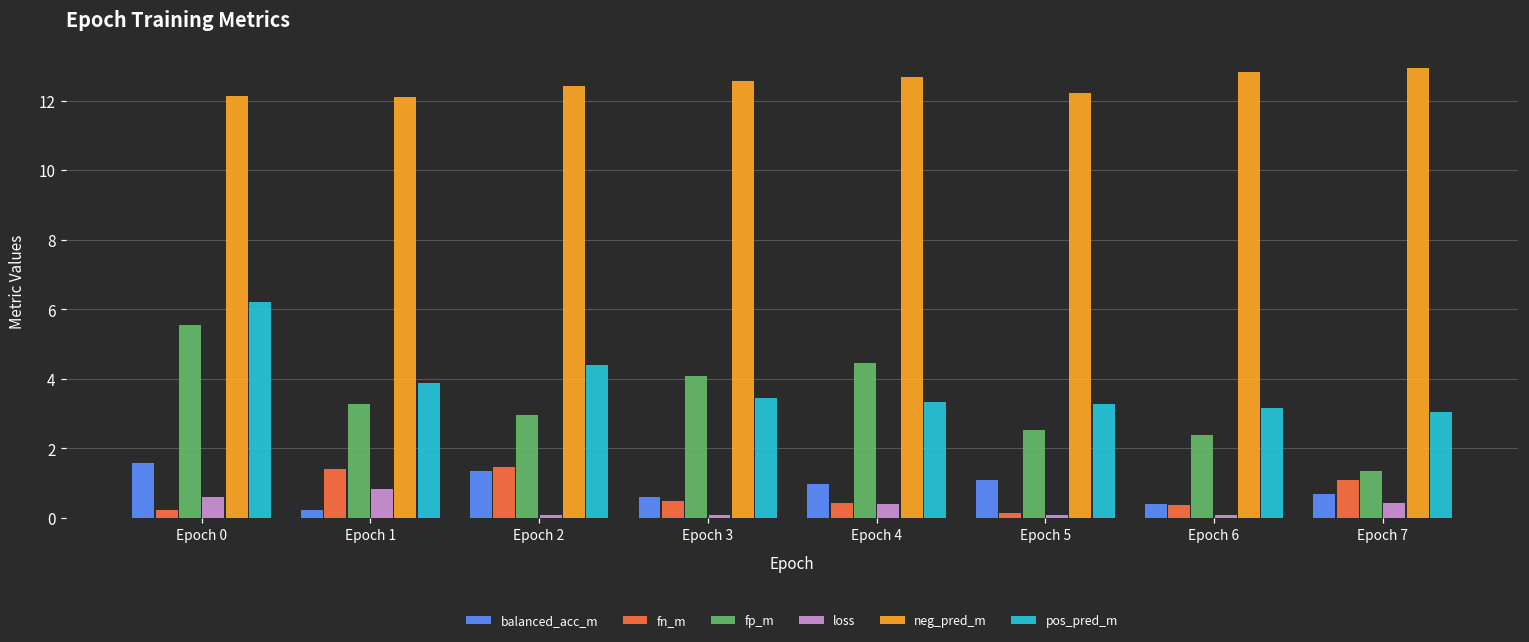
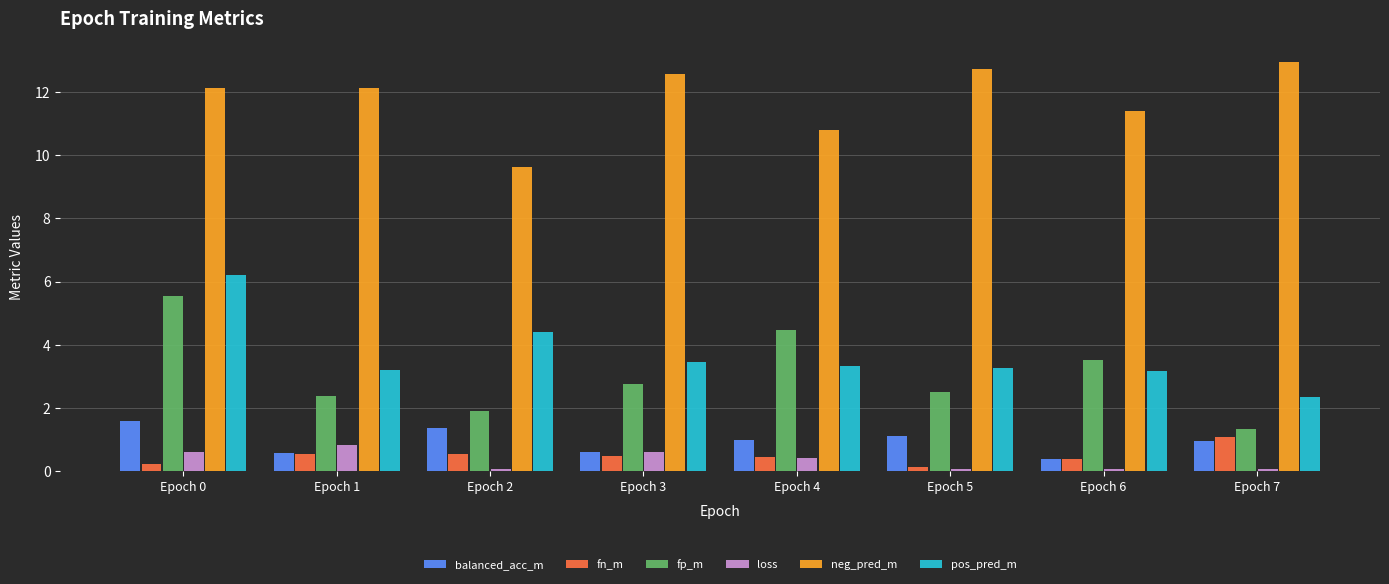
  {
    "balanced_acc_m": {
      "Epoch 0": 1.6,
-     "Epoch 1": 0.2,
+     "Epoch 1": 0.6,
      "Epoch 2": 1.4,
      "Epoch 3": 0.6,
      "Epoch 4": 1.0,
      "Epoch 5": 1.1,
      "Epoch 6": 0.4,
-     "Epoch 7": 0.7
+     "Epoch 7": 1.0
    },
    "fn_m": {
      "Epoch 0": 0.2,
-     "Epoch 1": 1.4,
-     "Epoch 2": 1.5,
+     "Epoch 1": 0.6,
+     "Epoch 2": 0.5,
      "Epoch 3": 0.5,
      "Epoch 4": 0.4,
      "Epoch 5": 0.1,
      "Epoch 6": 0.4,
      "Epoch 7": 1.1
    },
    "fp_m": {
      "Epoch 0": 5.6,
-     "Epoch 1": 3.3,
-     "Epoch 2": 3.0,
-     "Epoch 3": 4.1,
+     "Epoch 1": 2.4,
+     "Epoch 2": 1.9,
+     "Epoch 3": 2.8,
      "Epoch 4": 4.5,
      "Epoch 5": 2.5,
-     "Epoch 6": 2.4,
+     "Epoch 6": 3.5,
      "Epoch 7": 1.3
    },
    "loss": {
      "Epoch 0": 0.6,
      "Epoch 1": 0.8,
      "Epoch 2": 0.1,
-     "Epoch 3": 0.1,
+     "Epoch 3": 0.6,
      "Epoch 4": 0.4,
-     "Epoch 7": 0.4
+     "Epoch 7": 0.1
    },
    "neg_pred_m": {
      "Epoch 0": 12.1,
      "Epoch 1": 12.1,
-     "Epoch 2": 12.4,
+     "Epoch 2": 9.6,
      "Epoch 3": 12.6,
-     "Epoch 4": 12.7,
-     "Epoch 5": 12.2,
-     "Epoch 6": 12.8,
+     "Epoch 4": 10.8,
+     "Epoch 5": 12.7,
+     "Epoch 6": 11.4,
      "Epoch 7": 12.9
    },
    "pos_pred_m": {
      "Epoch 0": 6.2,
-     "Epoch 1": 3.9,
+     "Epoch 1": 3.2,
      "Epoch 2": 4.4,
      "Epoch 3": 3.4,
      "Epoch 4": 3.3,
      "Epoch 5": 3.3,
      "Epoch 6": 3.2,
-     "Epoch 7": 3.1
+     "Epoch 7": 2.3
    }
  }
